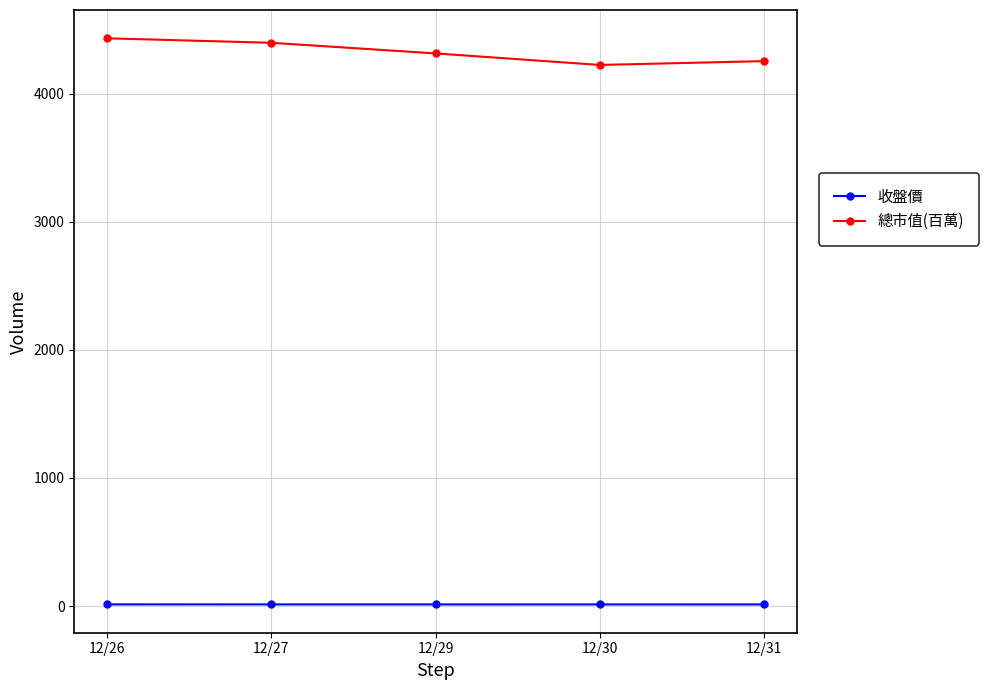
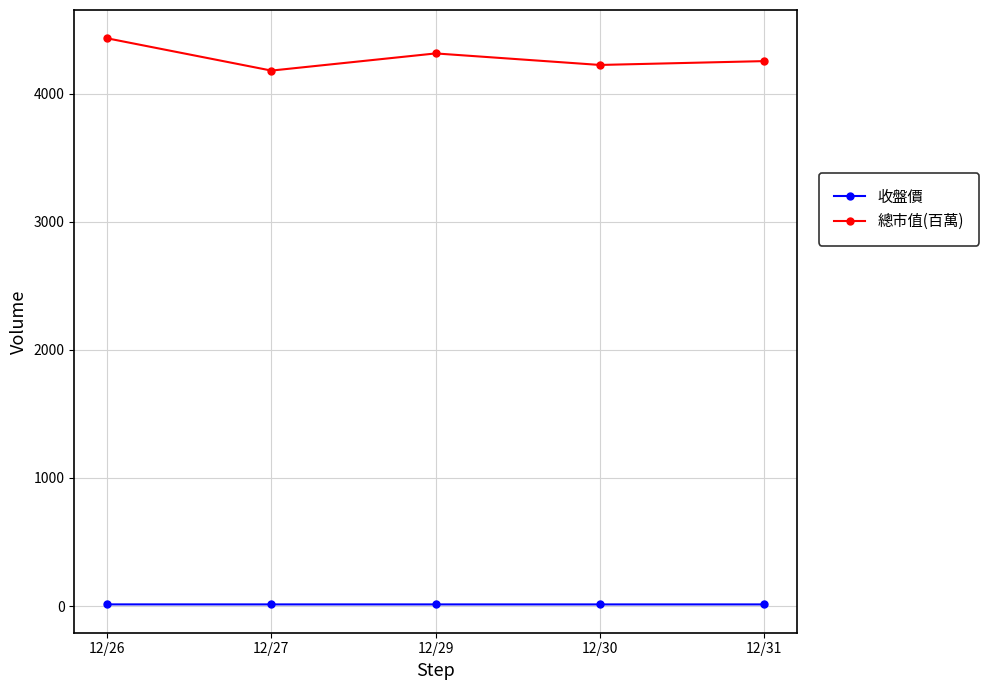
  {
    "收盤價": {
      "12/26": 10,
      "12/27": 10,
      "12/29": 10,
      "12/30": 10,
      "12/31": 10
    },
    "總市值(百萬)": {
      "12/26": 4430,
-     "12/27": 4400,
+     "12/27": 4180,
      "12/29": 4310,
      "12/30": 4220,
      "12/31": 4250
    }
  }
